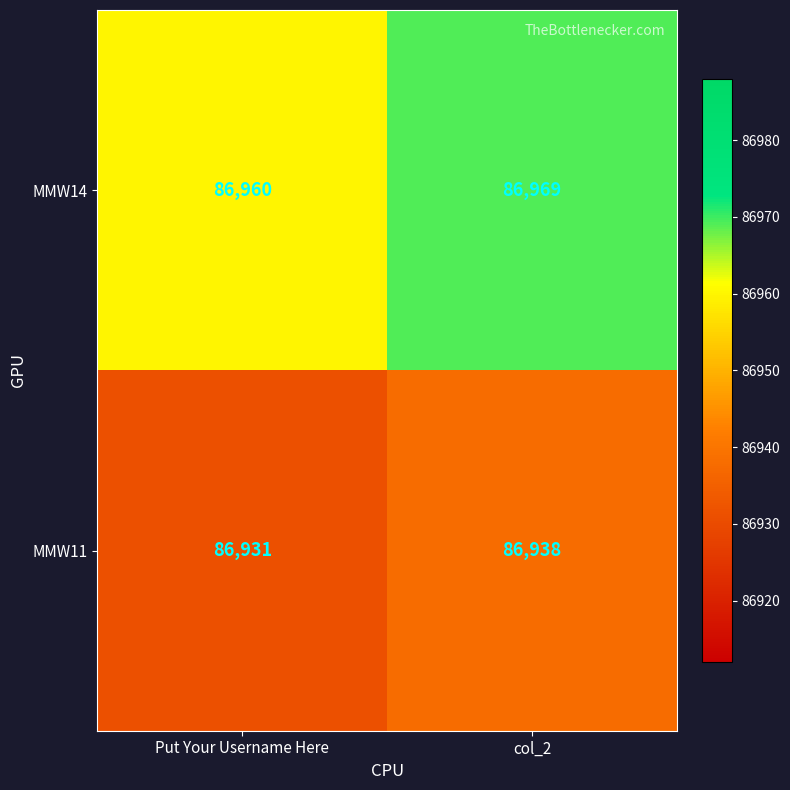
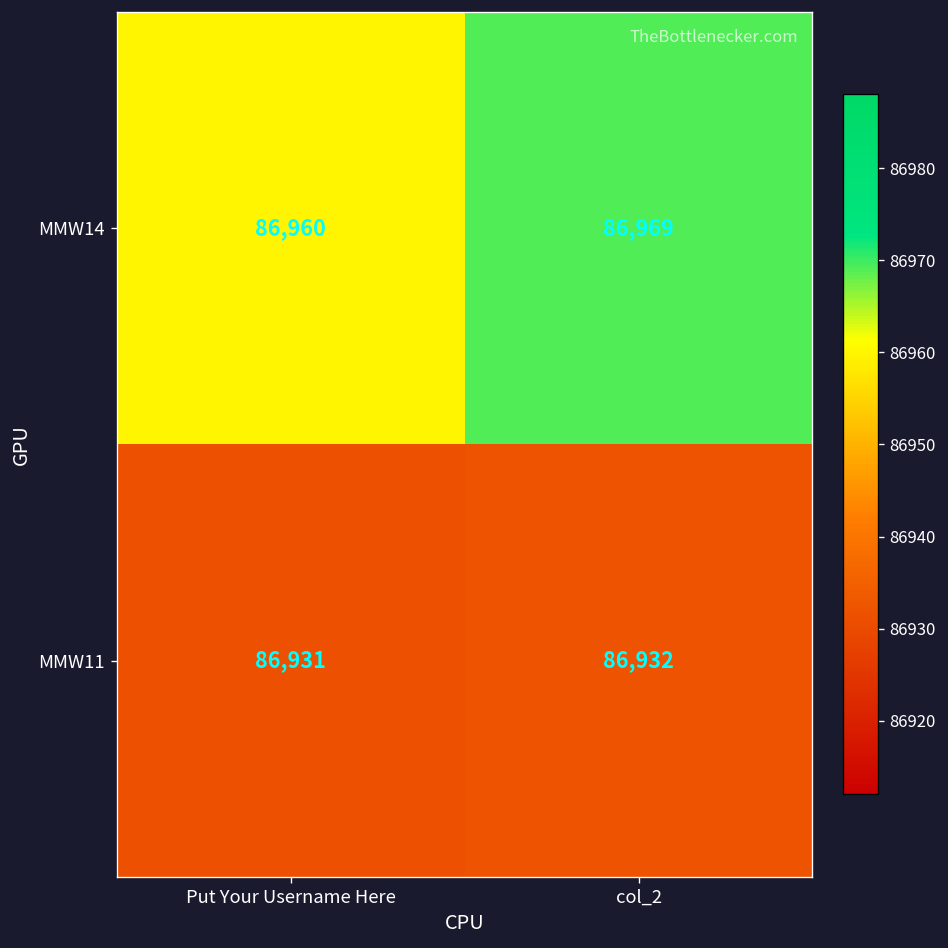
  {
    "MMW14": {
      "Put Your Username Here": "86,960"
    },
    "MMW11": {
      "Put Your Username Here": "86,931",
-     "col_2": "86,938"
+     "col_2": "86,932"
    }
  }
